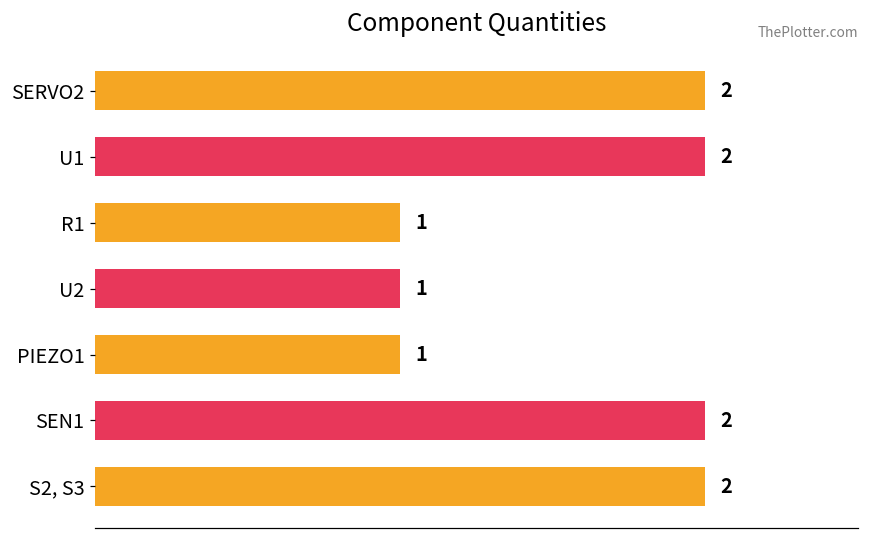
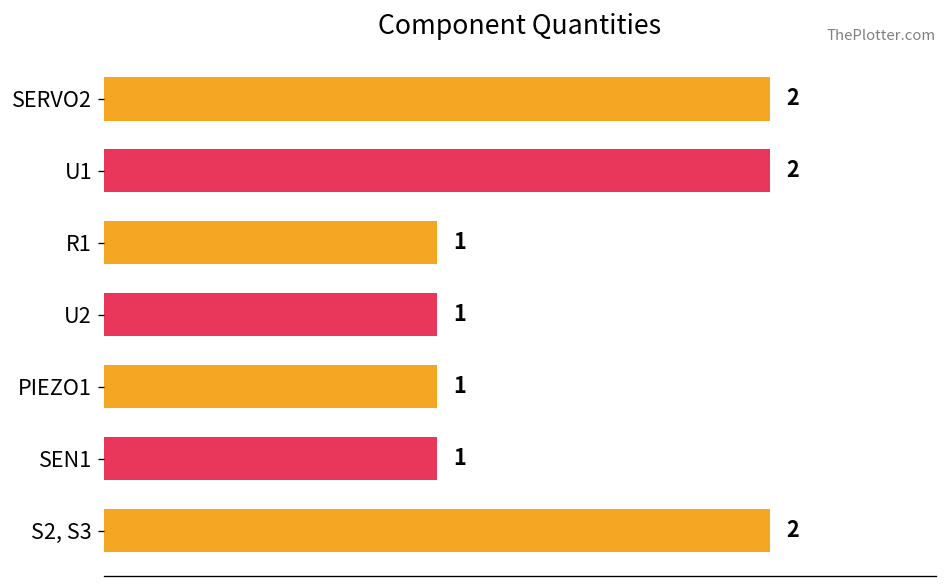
  {
    "SERVO2": 2,
    "U1": 2,
    "R1": 1,
    "U2": 1,
    "PIEZO1": 1,
-   "SEN1": 2,
+   "SEN1": 1,
    "S2, S3": 2
  }
